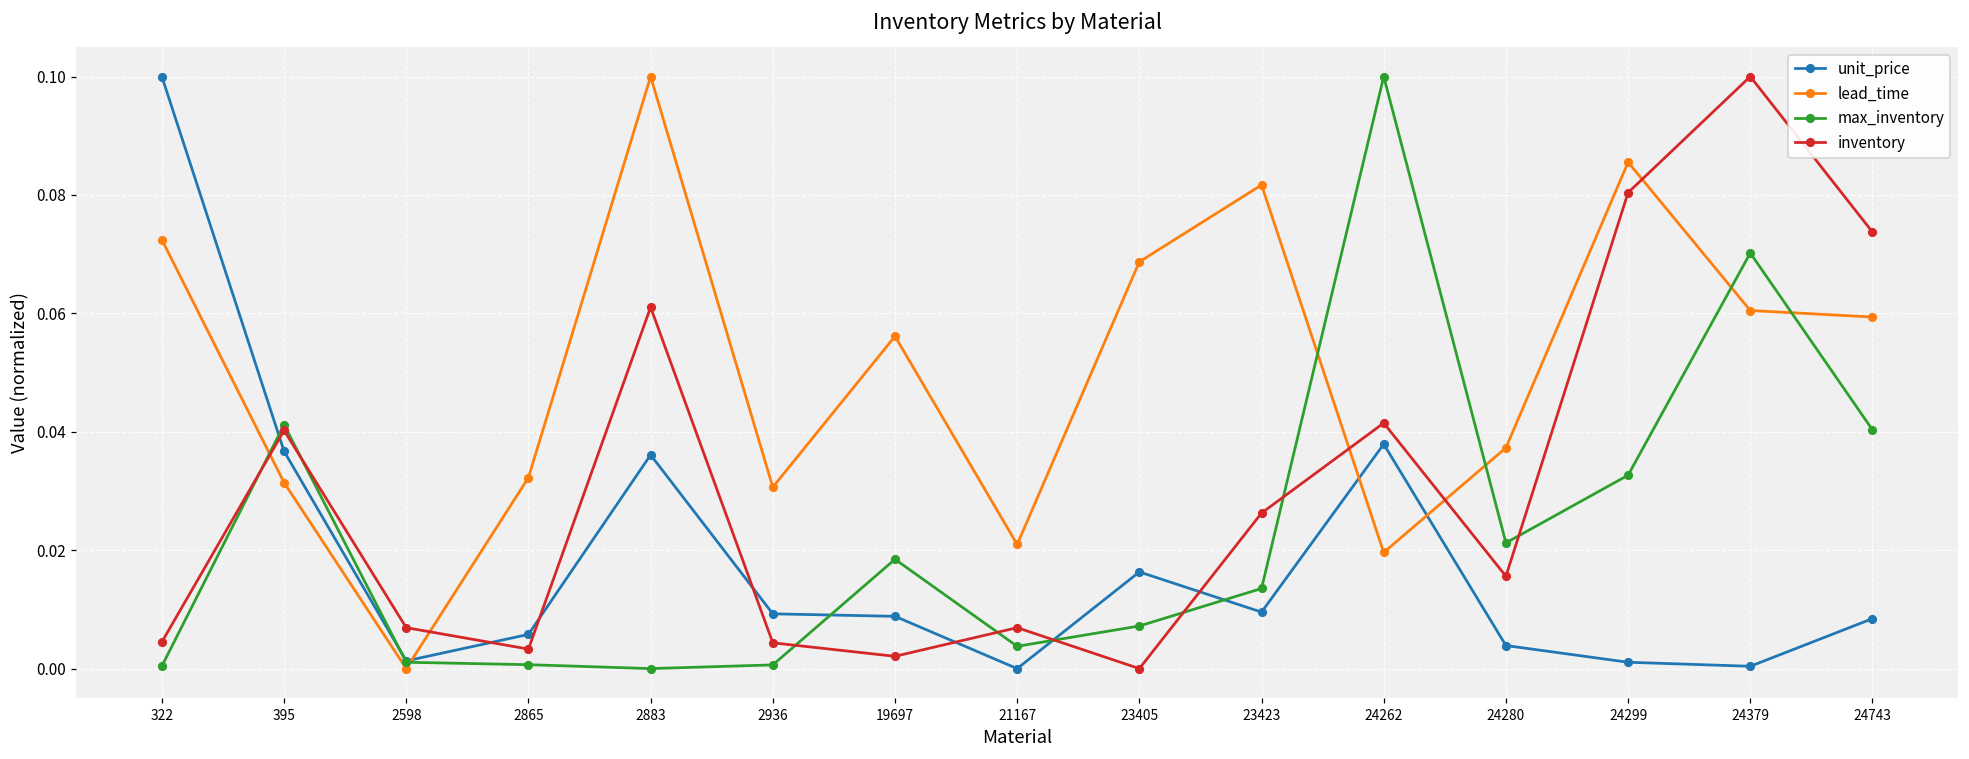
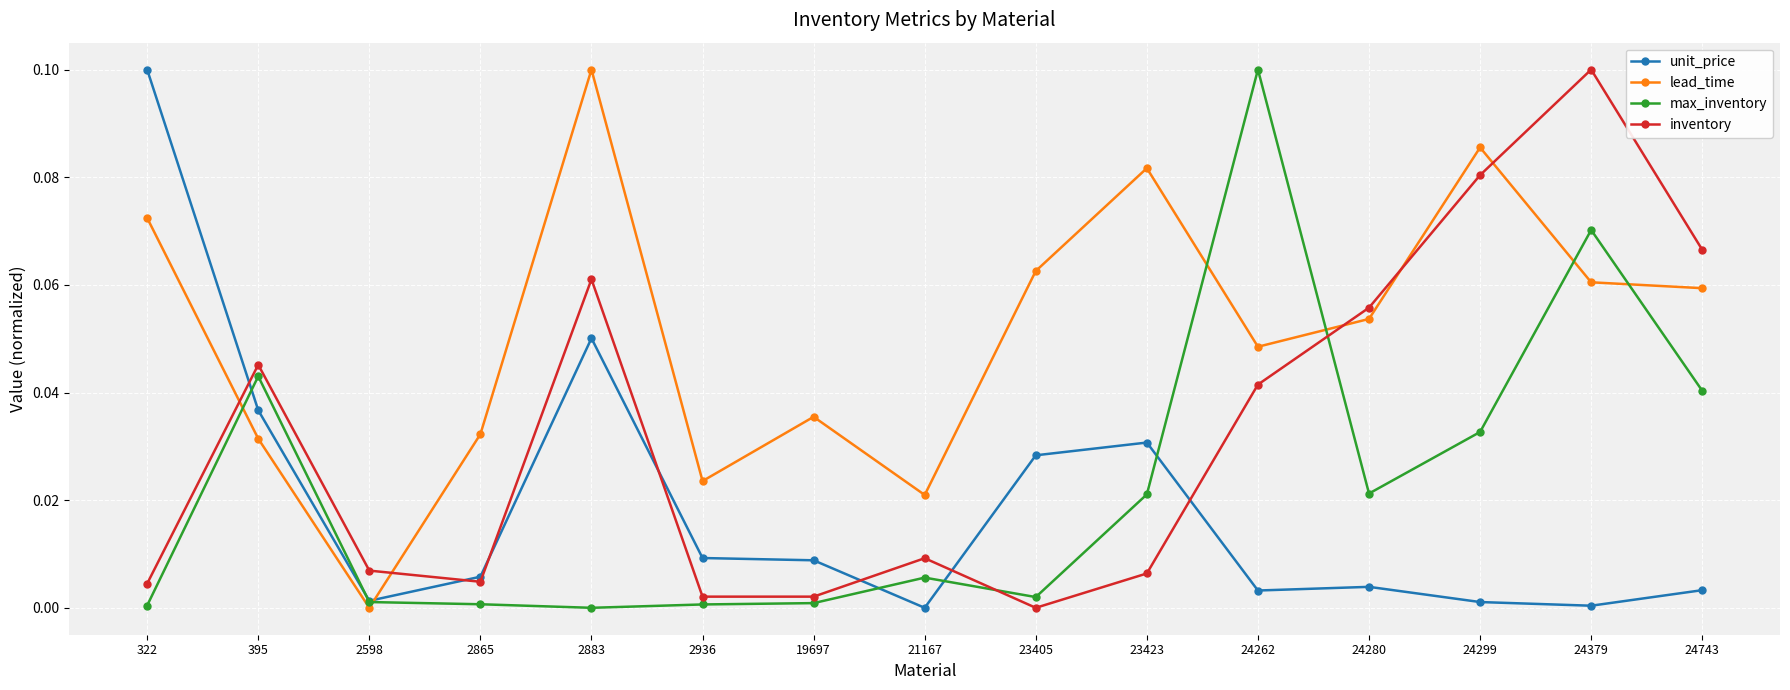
  {
    "unit_price": {
      "322": 0.100,
      "395": 0.037,
      "2865": 0.006,
-     "2883": 0.036,
+     "2883": 0.050,
      "2936": 0.009,
      "19697": 0.009,
      "21167": 0.000,
-     "23405": 0.016,
-     "23423": 0.010,
-     "24262": 0.038,
+     "23405": 0.028,
+     "23423": 0.031,
+     "24262": 0.003,
      "24280": 0.004,
      "24299": 0.001,
      "24379": 0.000,
-     "24743": 0.008
+     "24743": 0.003
    },
    "lead_time": {
      "322": 0.072,
      "395": 0.031,
      "2598": 0.000,
      "2865": 0.032,
      "2883": 0.100,
-     "2936": 0.031,
-     "19697": 0.056,
+     "2936": 0.024,
+     "19697": 0.035,
      "21167": 0.021,
-     "23405": 0.069,
+     "23405": 0.063,
      "23423": 0.082,
-     "24262": 0.020,
-     "24280": 0.037,
+     "24262": 0.049,
+     "24280": 0.054,
      "24299": 0.086,
      "24379": 0.060,
      "24743": 0.059
    },
    "max_inventory": {
      "322": 0.000,
-     "395": 0.041,
+     "395": 0.043,
      "2865": 0.001,
      "2883": 0.000,
      "2936": 0.001,
-     "19697": 0.018,
-     "21167": 0.004,
-     "23405": 0.007,
-     "23423": 0.014,
+     "19697": 0.001,
+     "21167": 0.006,
+     "23405": 0.002,
+     "23423": 0.021,
      "24262": 0.100,
      "24280": 0.021,
      "24299": 0.033,
      "24379": 0.070,
      "24743": 0.040
    },
    "inventory": {
      "322": 0.004,
-     "395": 0.040,
+     "395": 0.045,
      "2598": 0.007,
-     "2865": 0.003,
+     "2865": 0.005,
      "2883": 0.061,
-     "2936": 0.004,
+     "2936": 0.002,
      "19697": 0.002,
-     "21167": 0.007,
+     "21167": 0.009,
      "23405": 0.000,
-     "23423": 0.026,
+     "23423": 0.006,
      "24262": 0.041,
-     "24280": 0.016,
+     "24280": 0.056,
      "24299": 0.080,
      "24379": 0.100,
-     "24743": 0.074
+     "24743": 0.067
    }
  }
